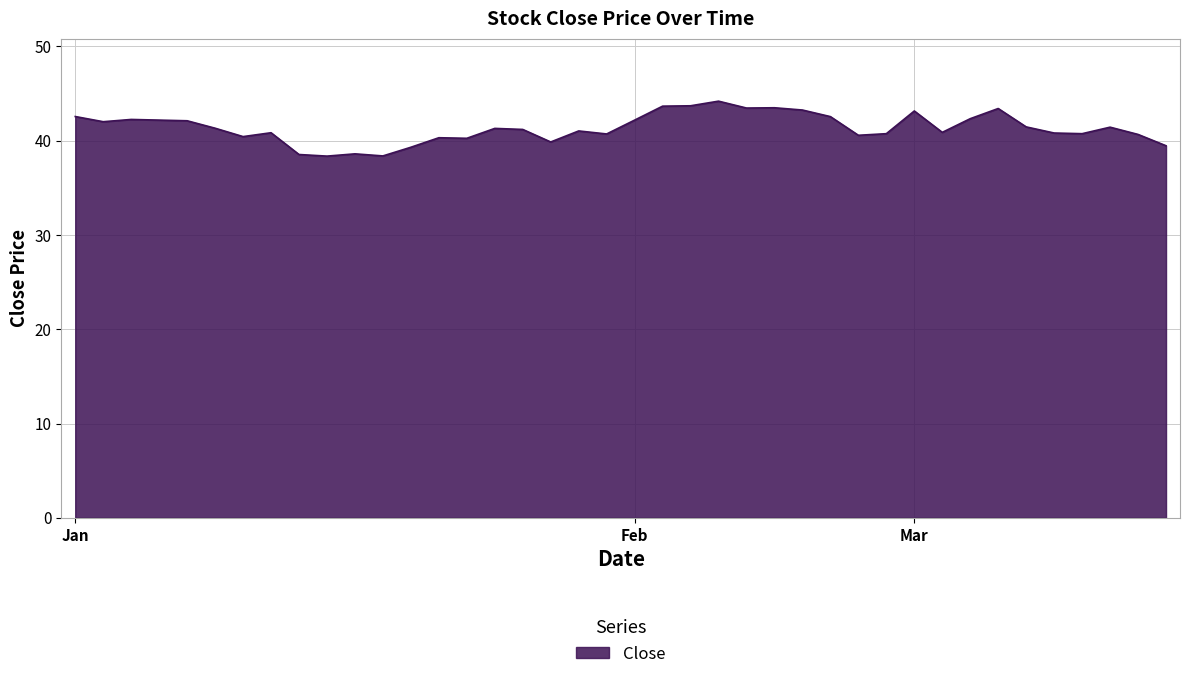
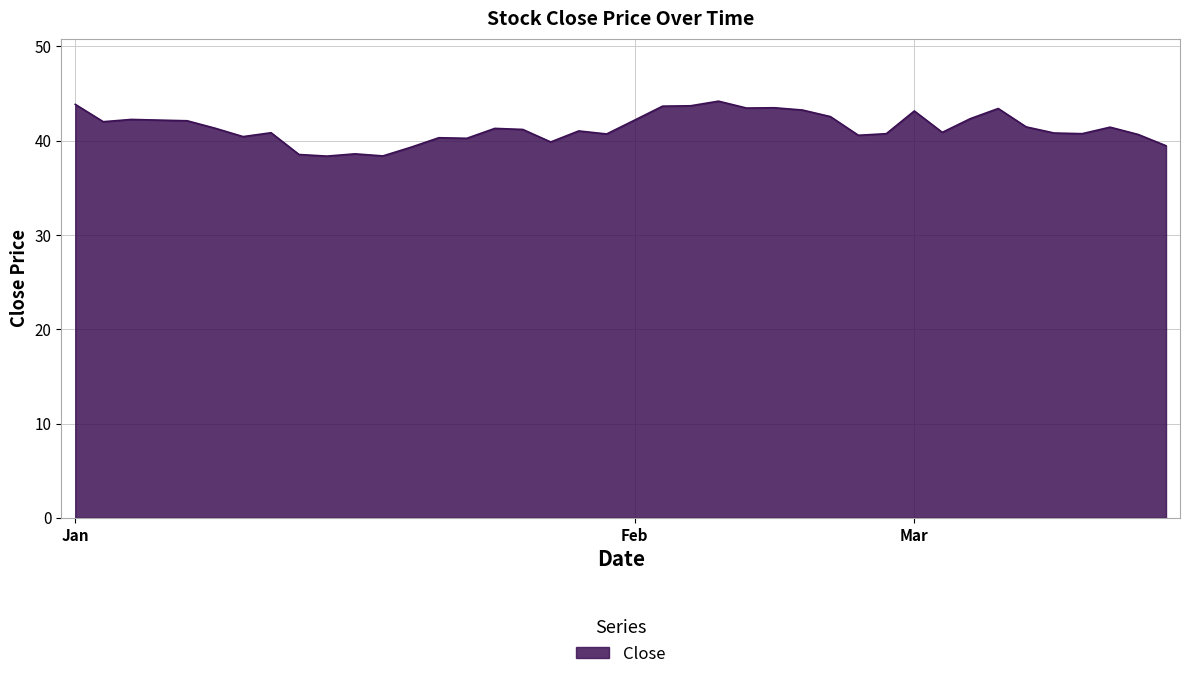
  {
-   "Jan": 43,
+   "Jan": 44,
    "Feb": 42,
    "Mar": 43
  }
